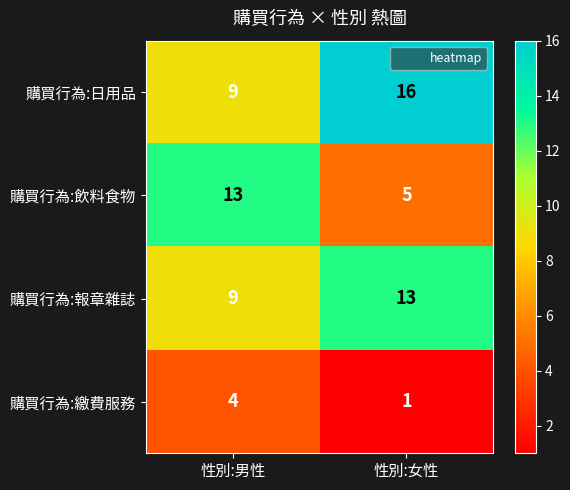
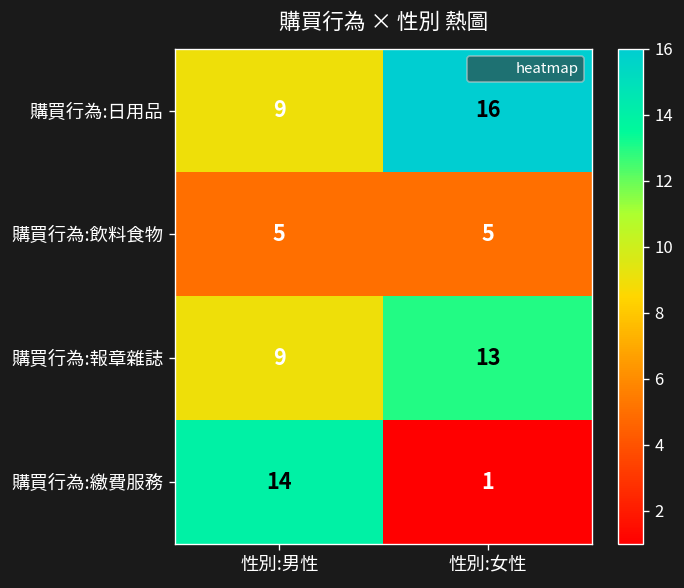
  {
    "購買行為:日用品": {
      "性別:男性": 9,
      "性別:女性": 16
    },
    "購買行為:飲料食物": {
-     "性別:男性": 13,
+     "性別:男性": 5,
      "性別:女性": 5
    },
    "購買行為:報章雜誌": {
      "性別:男性": 9,
      "性別:女性": 13
    },
    "購買行為:繳費服務": {
-     "性別:男性": 4,
+     "性別:男性": 14,
      "性別:女性": 1
    }
  }
